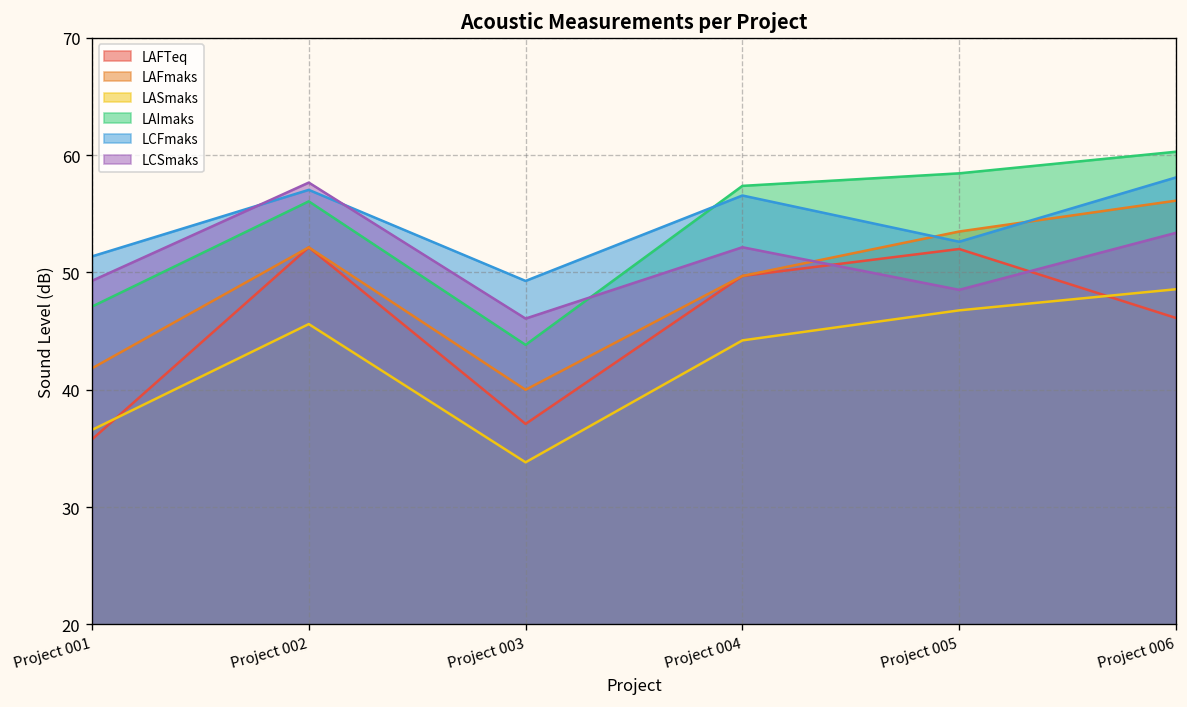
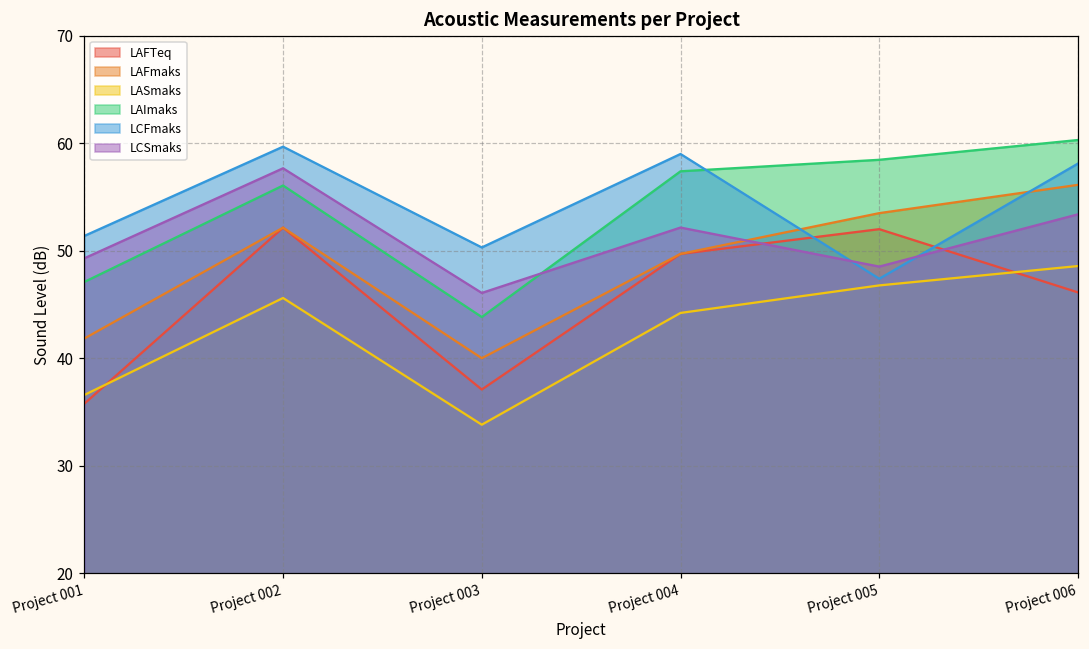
  {
    "LAImaks": {
      "Project 001": 47,
      "Project 002": 56,
      "Project 003": 44,
      "Project 004": 57,
      "Project 005": 58,
      "Project 006": 60
    },
    "LCFmaks": {
      "Project 001": 51,
-     "Project 002": 57,
-     "Project 003": 49,
-     "Project 004": 57,
-     "Project 005": 53,
+     "Project 002": 60,
+     "Project 003": 50,
+     "Project 004": 59,
+     "Project 005": 47,
      "Project 006": 58
    },
    "LCSmaks": {
      "Project 001": 49,
      "Project 002": 58,
      "Project 003": 46,
      "Project 004": 52,
      "Project 005": 49,
      "Project 006": 53
    }
  }
